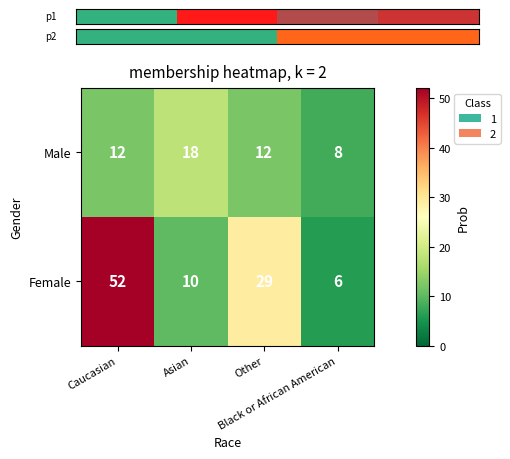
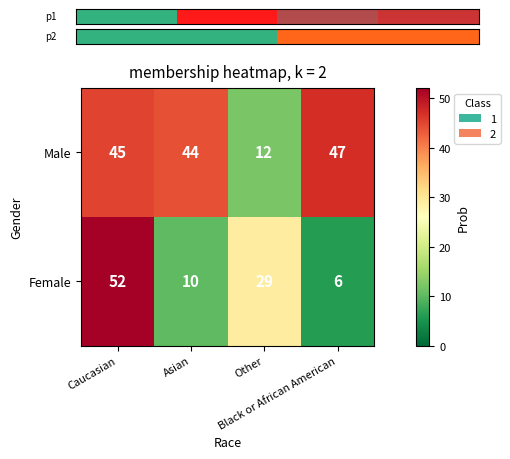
  {
    "Male": {
-     "Caucasian": 12,
-     "Asian": 18,
+     "Caucasian": 45,
+     "Asian": 44,
      "Other": 12,
-     "Black or African American": 8
+     "Black or African American": 47
    },
    "Female": {
      "Caucasian": 52,
      "Asian": 10,
      "Other": 29,
      "Black or African American": 6
    }
  }
